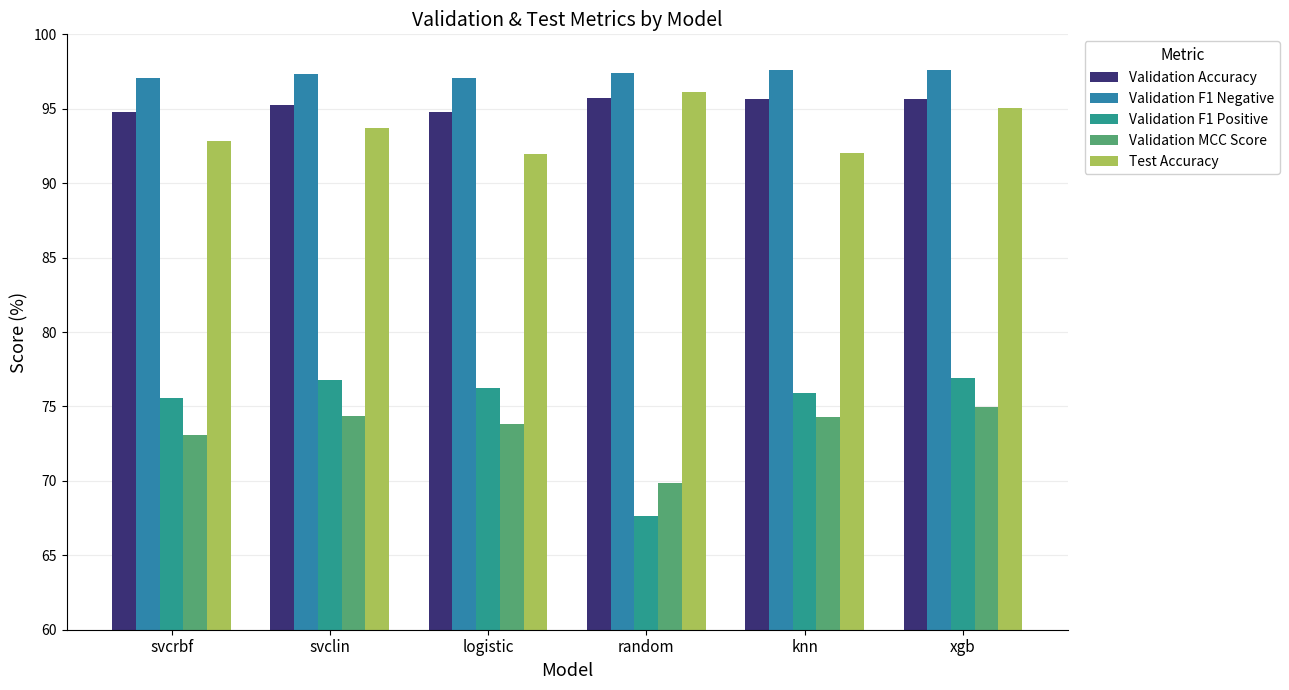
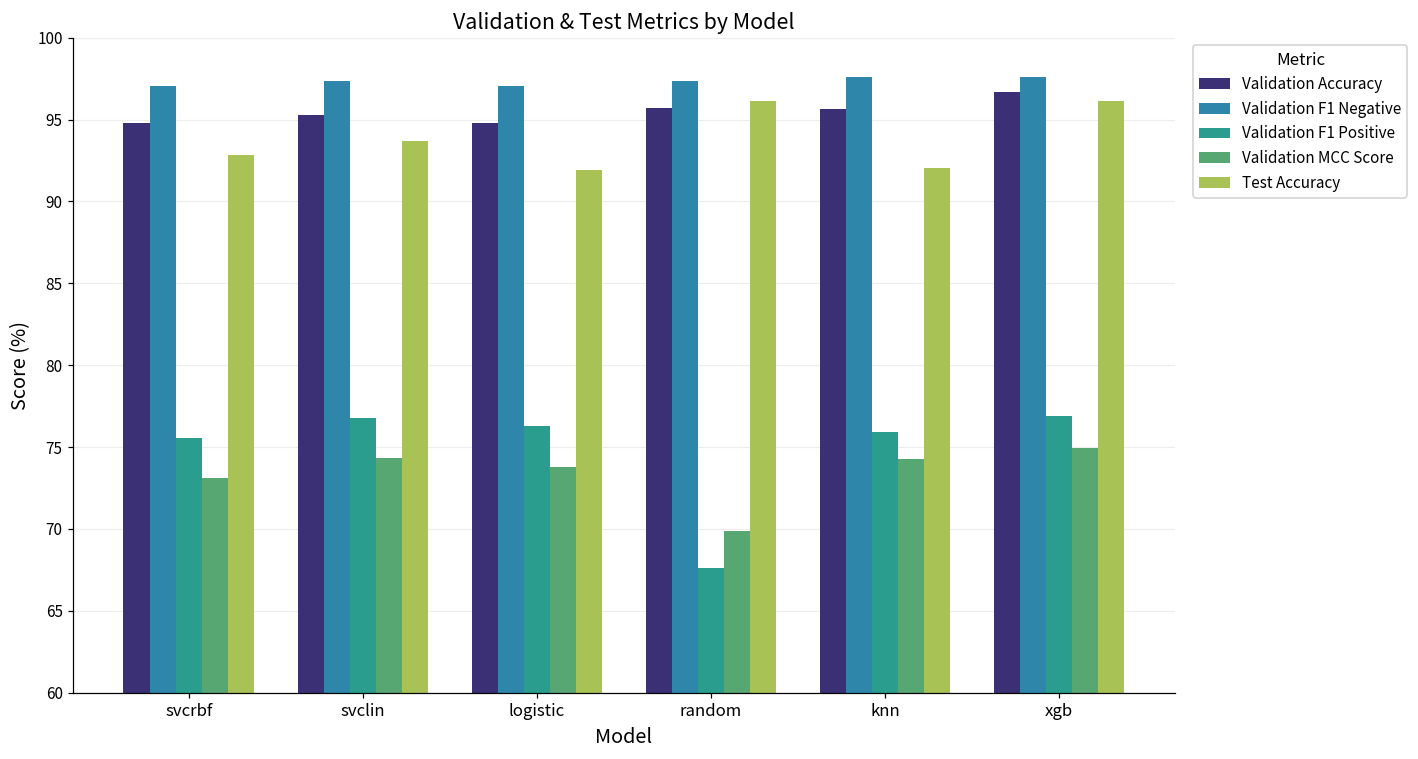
  {
    "Validation Accuracy": {
      "svcrbf": 94.8,
      "svclin": 95.3,
      "logistic": 94.8,
      "random": 95.7,
      "knn": 95.6,
-     "xgb": 95.6
+     "xgb": 96.7
    },
    "Test Accuracy": {
      "svcrbf": 92.9,
      "svclin": 93.7,
      "logistic": 91.9,
      "random": 96.1,
      "knn": 92.1,
-     "xgb": 95.1
+     "xgb": 96.2
    }
  }
